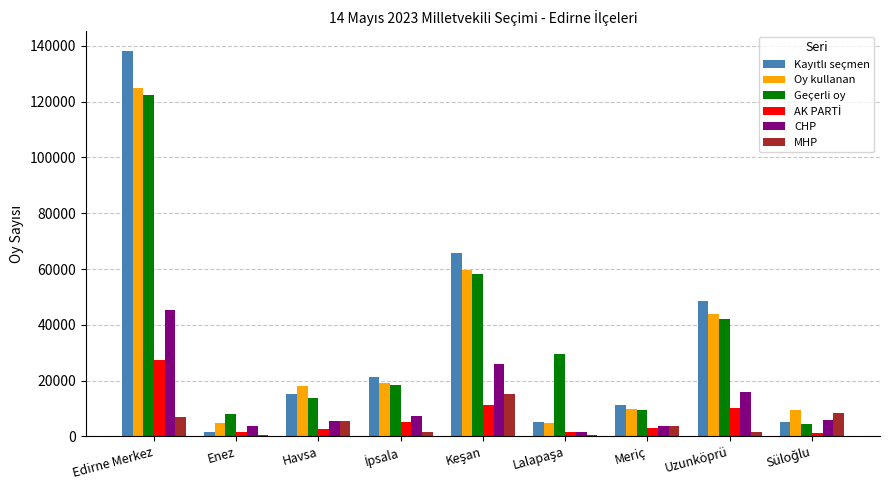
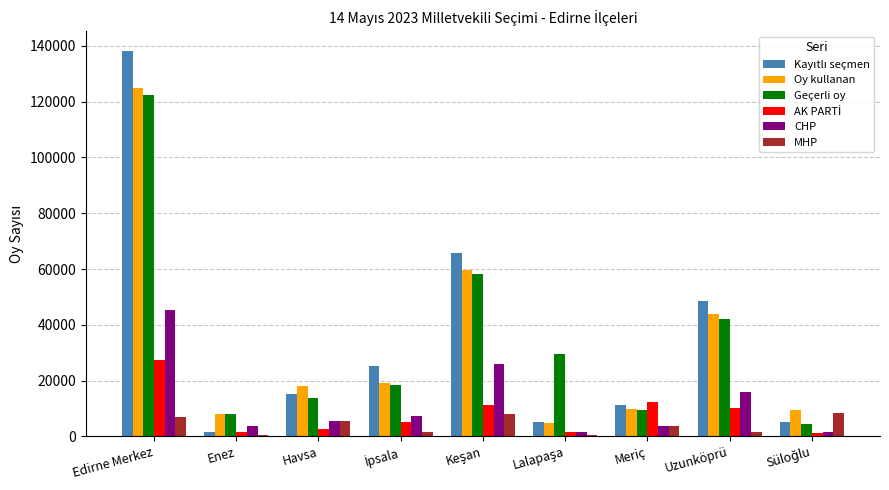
  {
    "Kayıtlı seçmen": {
      "Edirne Merkez": 138000,
      "Enez": 2000,
      "Havsa": 15000,
-     "İpsala": 21000,
+     "İpsala": 25000,
      "Keşan": 66000,
      "Lalapaşa": 5000,
      "Meriç": 11000,
      "Uzunköprü": 49000,
      "Süloğlu": 5000
    },
    "Oy kullanan": {
      "Edirne Merkez": 125000,
-     "Enez": 5000,
+     "Enez": 8000,
      "Havsa": 18000,
      "İpsala": 19000,
      "Keşan": 60000,
      "Lalapaşa": 5000,
      "Meriç": 10000,
      "Uzunköprü": 44000,
      "Süloğlu": 9000
    },
    "Geçerli oy": {
      "Edirne Merkez": 122000,
      "Enez": 8000,
      "Havsa": 14000,
      "İpsala": 18000,
      "Keşan": 58000,
      "Lalapaşa": 30000,
      "Meriç": 9000,
      "Uzunköprü": 42000,
      "Süloğlu": 4000
    },
    "AK PARTİ": {
      "Edirne Merkez": 27000,
      "Enez": 1000,
      "Havsa": 3000,
      "İpsala": 5000,
      "Keşan": 11000,
      "Lalapaşa": 2000,
-     "Meriç": 3000,
+     "Meriç": 12000,
      "Uzunköprü": 10000,
      "Süloğlu": 1000
    },
    "CHP": {
      "Edirne Merkez": 45000,
      "Enez": 4000,
      "Havsa": 5000,
      "İpsala": 7000,
      "Keşan": 26000,
      "Lalapaşa": 2000,
      "Meriç": 4000,
      "Uzunköprü": 16000,
-     "Süloğlu": 6000
+     "Süloğlu": 2000
    },
    "MHP": {
      "Edirne Merkez": 7000,
      "Havsa": 5000,
      "İpsala": 1000,
-     "Keşan": 15000,
+     "Keşan": 8000,
      "Meriç": 4000,
      "Uzunköprü": 2000,
      "Süloğlu": 8000
    }
  }
